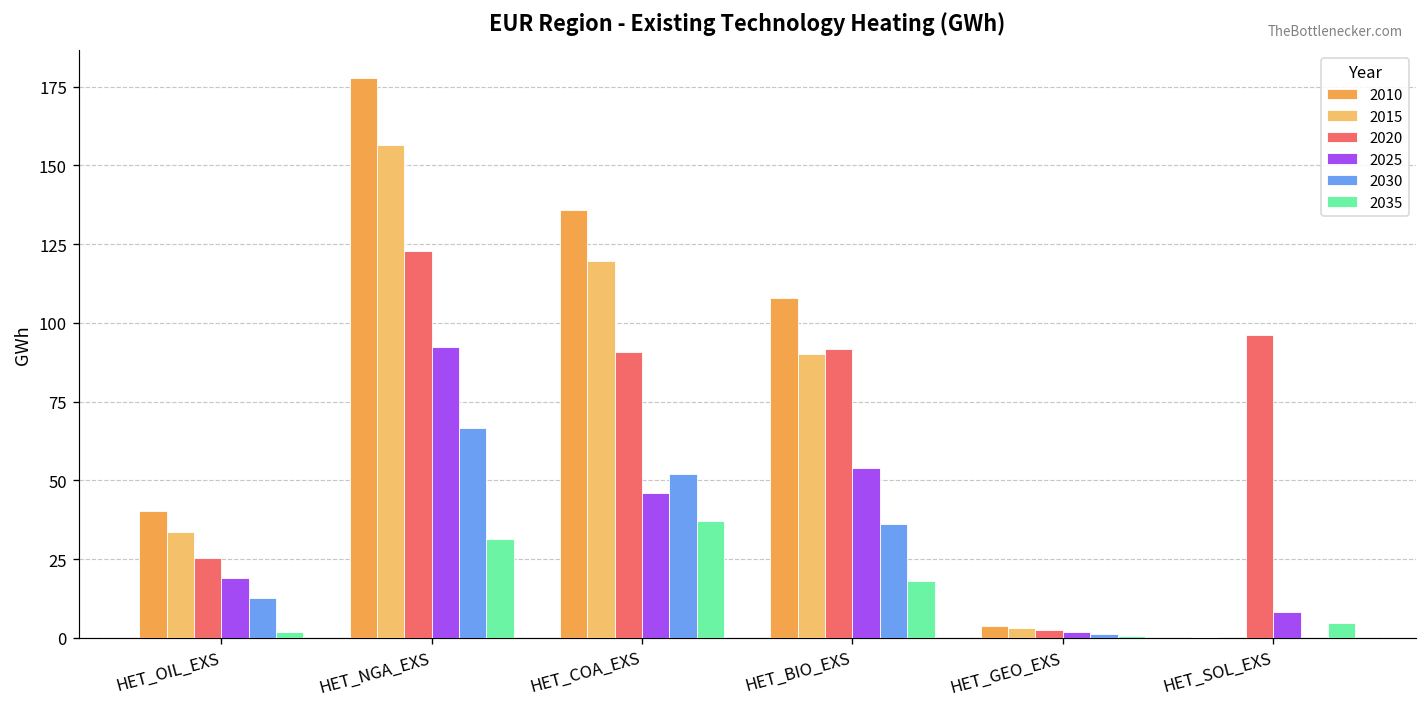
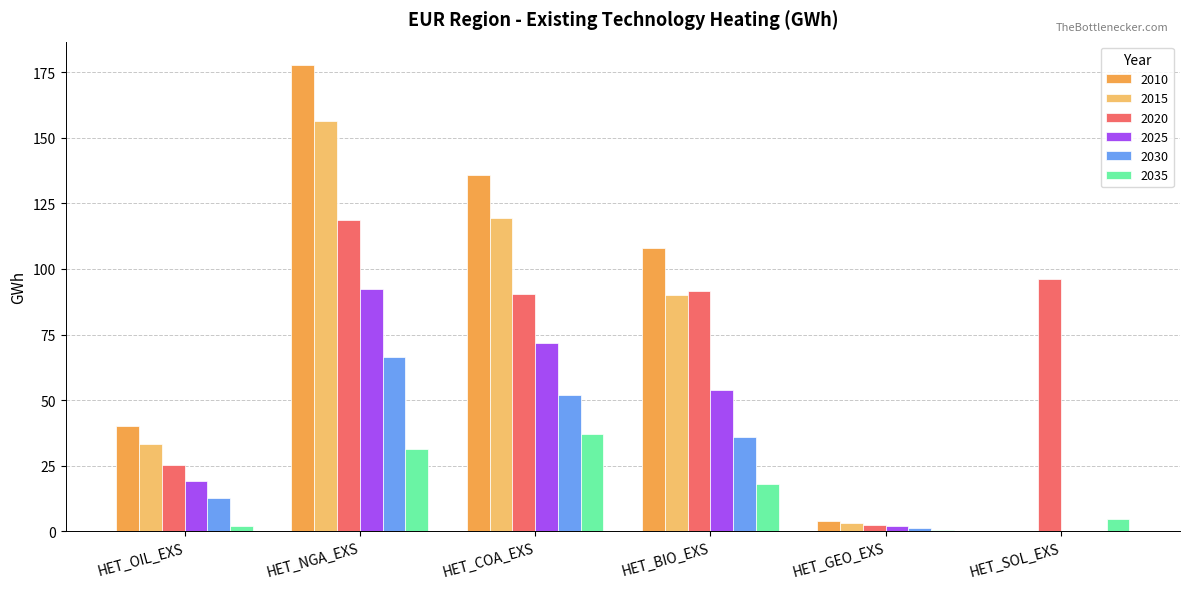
  {
    "2020": {
      "HET_OIL_EXS": 25,
-     "HET_NGA_EXS": 123,
+     "HET_NGA_EXS": 118,
      "HET_COA_EXS": 91,
      "HET_BIO_EXS": 92,
      "HET_GEO_EXS": 3,
      "HET_SOL_EXS": 96
    },
    "2025": {
      "HET_OIL_EXS": 19,
      "HET_NGA_EXS": 92,
-     "HET_COA_EXS": 46,
+     "HET_COA_EXS": 72,
      "HET_BIO_EXS": 54,
      "HET_GEO_EXS": 2,
-     "HET_SOL_EXS": 8
+     "HET_SOL_EXS": 0
    },
    "2030": {
      "HET_OIL_EXS": 13,
      "HET_NGA_EXS": 66,
      "HET_COA_EXS": 52,
      "HET_BIO_EXS": 36,
      "HET_GEO_EXS": 1
    },
    "2035": {
      "HET_OIL_EXS": 2,
      "HET_NGA_EXS": 31,
      "HET_COA_EXS": 37,
      "HET_BIO_EXS": 18,
      "HET_SOL_EXS": 5
    }
  }
